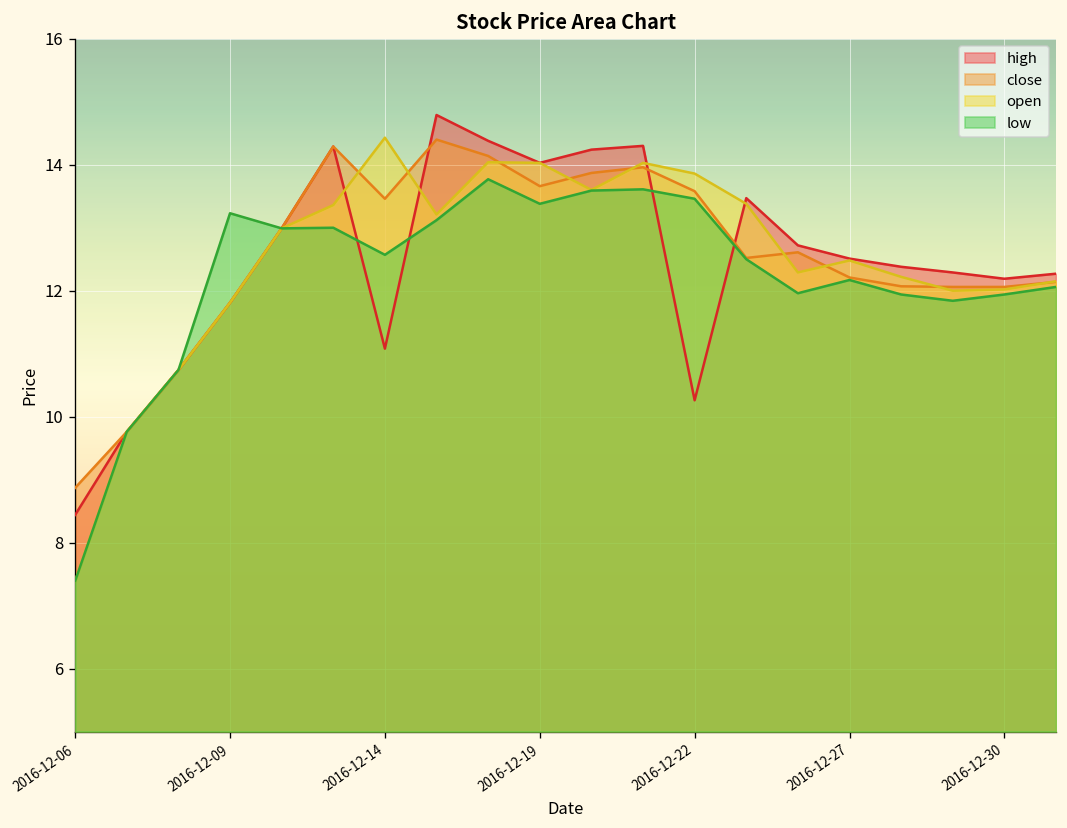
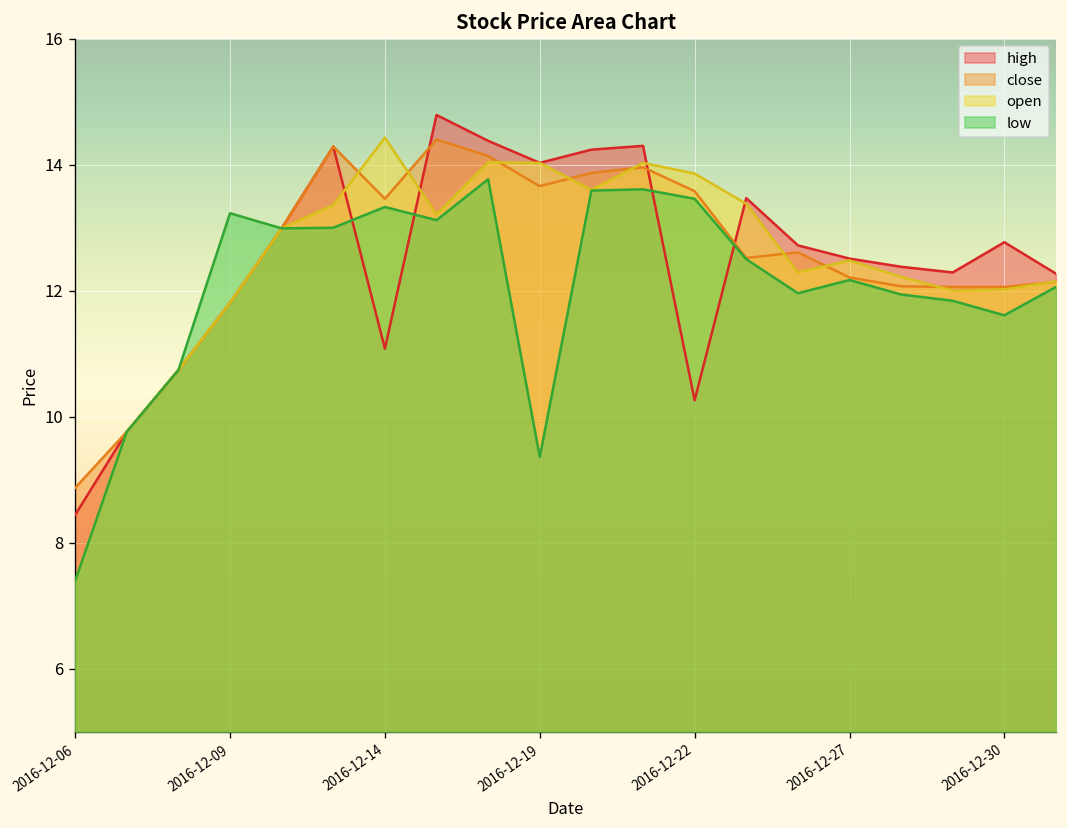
  {
    "high": {
      "2016-12-06": 8.4,
      "2016-12-14": 11.1,
      "2016-12-22": 10.3,
-     "2016-12-30": 12.2
+     "2016-12-30": 12.8
    },
    "low": {
      "2016-12-09": 13.2,
-     "2016-12-14": 12.6,
-     "2016-12-19": 13.4,
+     "2016-12-14": 13.3,
+     "2016-12-19": 9.4,
      "2016-12-22": 13.5,
-     "2016-12-30": 11.9
+     "2016-12-30": 11.6
    }
  }
